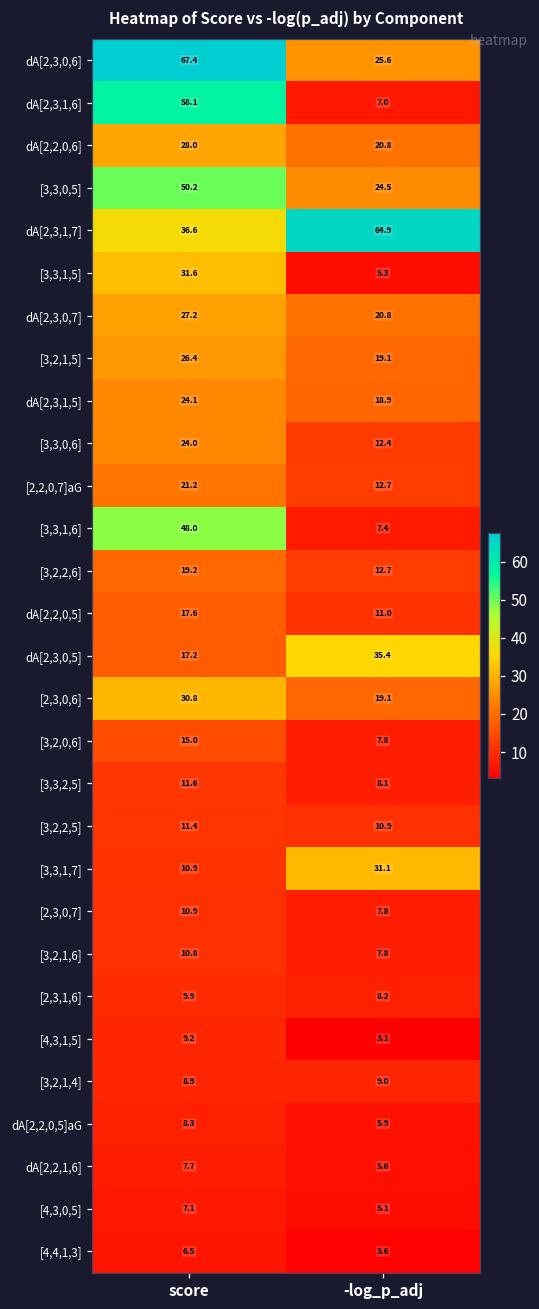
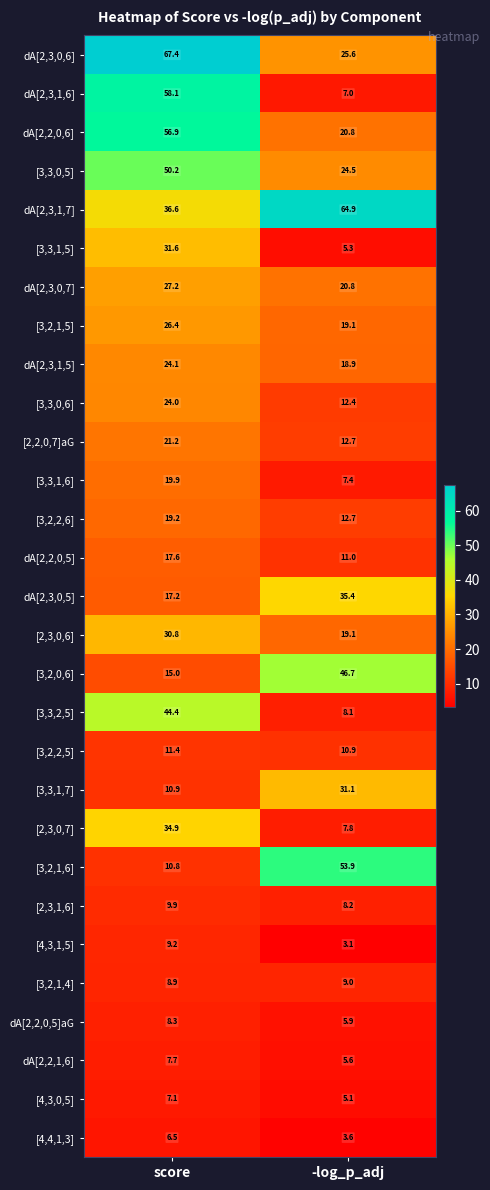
  {
    "dA[2,2,0,6]": {
-     "score": 28.0
+     "score": 56.9
    },
    "[3,3,1,6]": {
-     "score": 48.0
+     "score": 19.9
    },
    "[3,2,0,6]": {
-     "-log_p_adj": 7.8
+     "-log_p_adj": 46.7
    },
    "[3,3,2,5]": {
-     "score": 11.6
+     "score": 44.4
    },
    "[2,3,0,7]": {
-     "score": 10.9
+     "score": 34.9
    },
    "[3,2,1,6]": {
-     "-log_p_adj": 7.8
+     "-log_p_adj": 53.9
    }
  }
